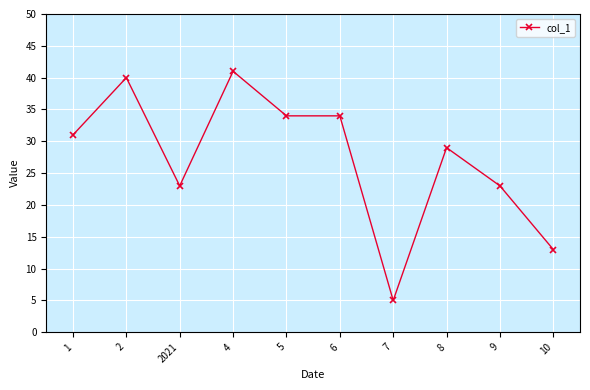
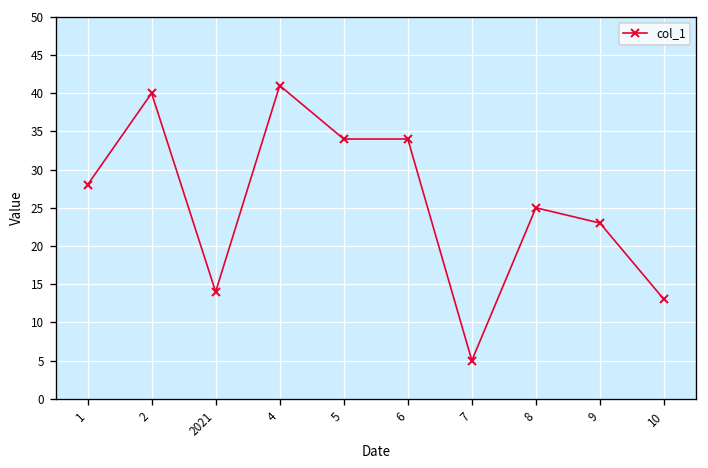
  {
-   "1": 31,
+   "1": 28,
    "2": 40,
-   "2021": 23,
+   "2021": 14,
    "4": 41,
    "5": 34,
    "6": 34,
    "7": 5,
-   "8": 29,
+   "8": 25,
    "9": 23,
    "10": 13
  }
